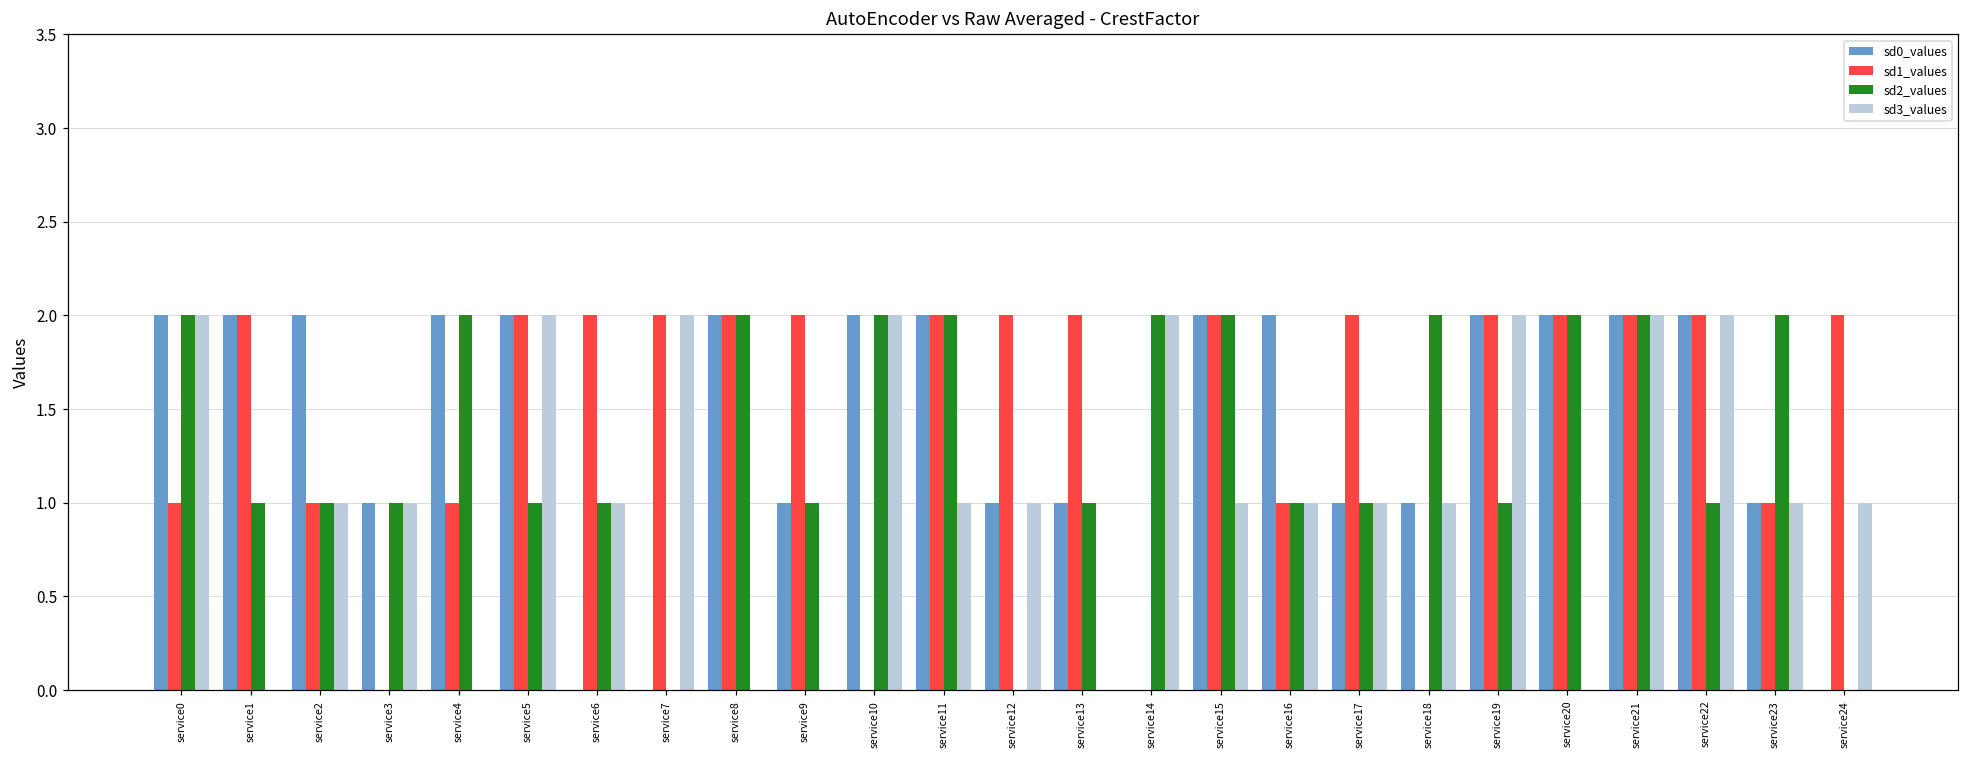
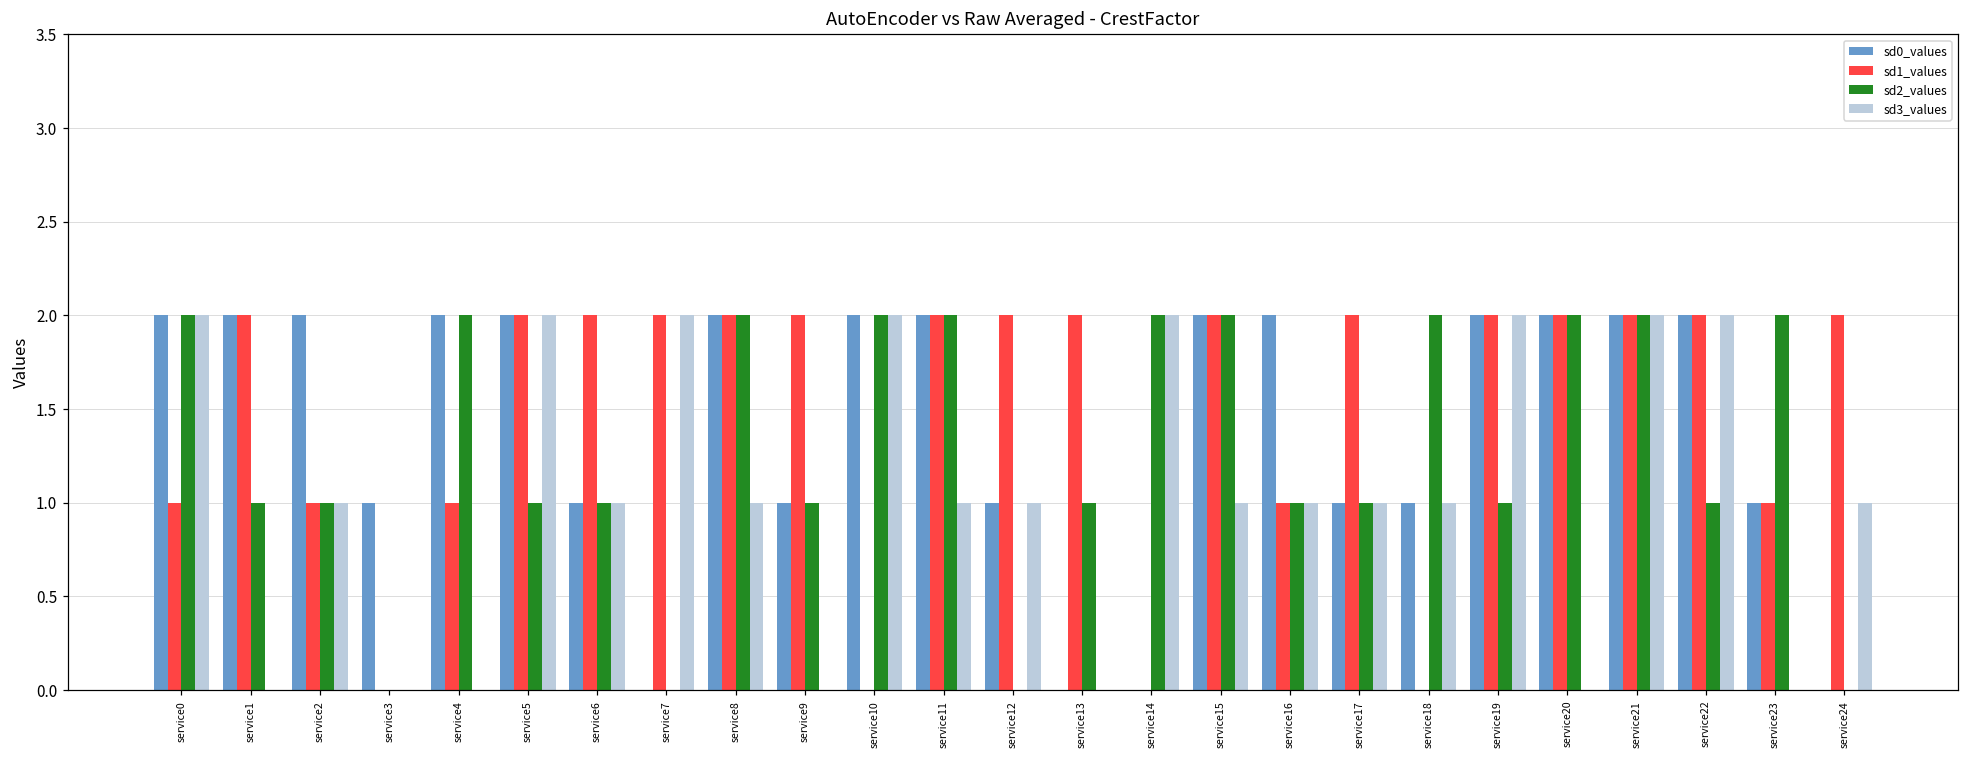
  {
    "sd0_values": {
      "service0": 2,
      "service1": 2,
      "service2": 2,
      "service3": 1,
      "service4": 2,
      "service5": 2,
-     "service6": 0,
+     "service6": 1,
      "service7": 0,
      "service8": 2,
      "service9": 1,
      "service10": 2,
      "service11": 2,
      "service12": 1,
-     "service13": 1,
+     "service13": 0,
      "service14": 0,
      "service15": 2,
      "service16": 2,
      "service17": 1,
      "service18": 1,
      "service19": 2,
      "service20": 2,
      "service21": 2,
      "service22": 2,
      "service23": 1,
      "service24": 0
    },
    "sd1_values": {
      "service0": 1,
      "service1": 2,
      "service2": 1,
      "service3": 0,
      "service4": 1,
      "service5": 2,
      "service6": 2,
      "service7": 2,
      "service8": 2,
      "service9": 2,
      "service10": 0,
      "service11": 2,
      "service12": 2,
      "service13": 2,
      "service14": 0,
      "service15": 2,
      "service16": 1,
      "service17": 2,
      "service18": 0,
      "service19": 2,
      "service20": 2,
      "service21": 2,
      "service22": 2,
      "service23": 1,
      "service24": 2
    },
    "sd2_values": {
      "service0": 2,
      "service1": 1,
      "service2": 1,
-     "service3": 1,
+     "service3": 0,
      "service4": 2,
      "service5": 1,
      "service6": 1,
      "service7": 0,
      "service8": 2,
      "service9": 1,
      "service10": 2,
      "service11": 2,
      "service12": 0,
      "service13": 1,
      "service14": 2,
      "service15": 2,
      "service16": 1,
      "service17": 1,
      "service18": 2,
      "service19": 1,
      "service20": 2,
      "service21": 2,
      "service22": 1,
      "service23": 2,
      "service24": 0
    },
    "sd3_values": {
      "service0": 2,
      "service1": 0,
      "service2": 1,
-     "service3": 1,
+     "service3": 0,
      "service4": 0,
      "service5": 2,
      "service6": 1,
      "service7": 2,
-     "service8": 0,
+     "service8": 1,
      "service9": 0,
      "service10": 2,
      "service11": 1,
      "service12": 1,
      "service13": 0,
      "service14": 2,
      "service15": 1,
      "service16": 1,
      "service17": 1,
      "service18": 1,
      "service19": 2,
      "service20": 0,
      "service21": 2,
      "service22": 2,
-     "service23": 1,
+     "service23": 0,
      "service24": 1
    }
  }
